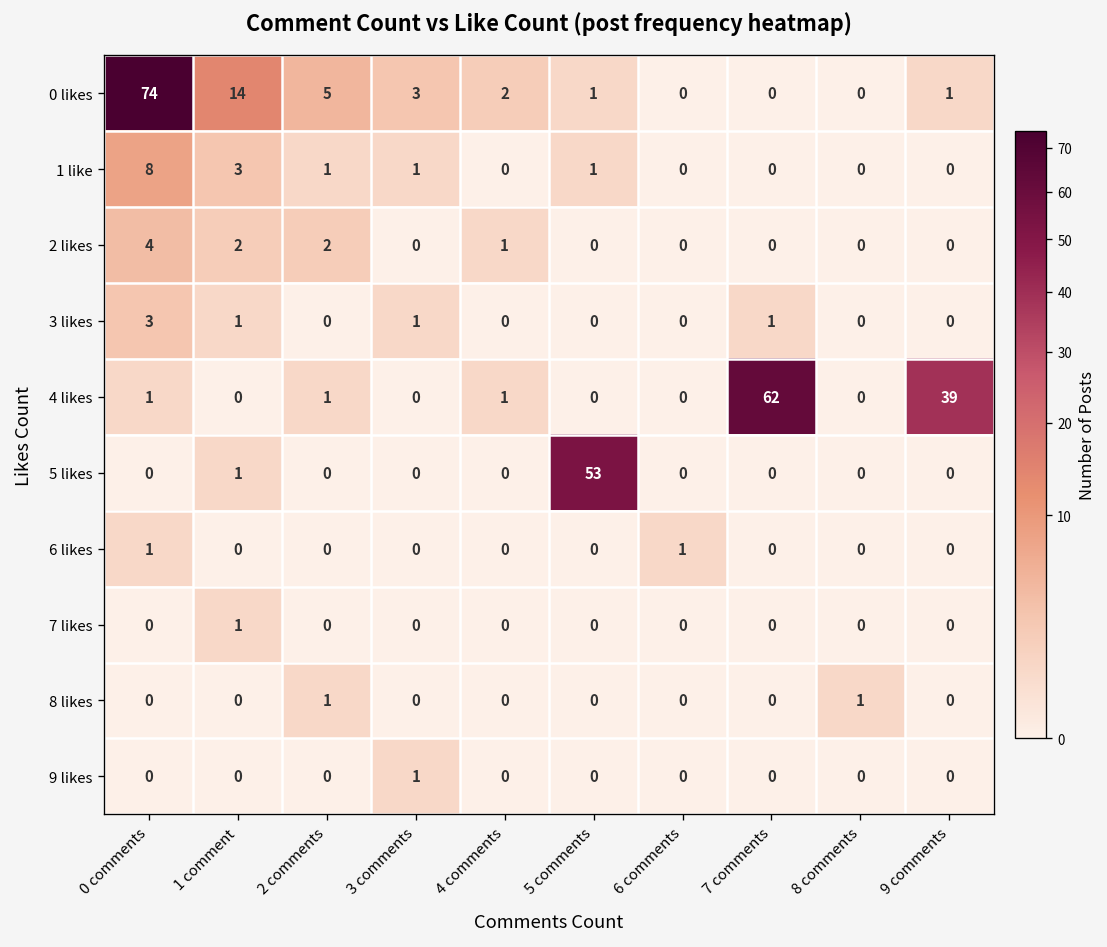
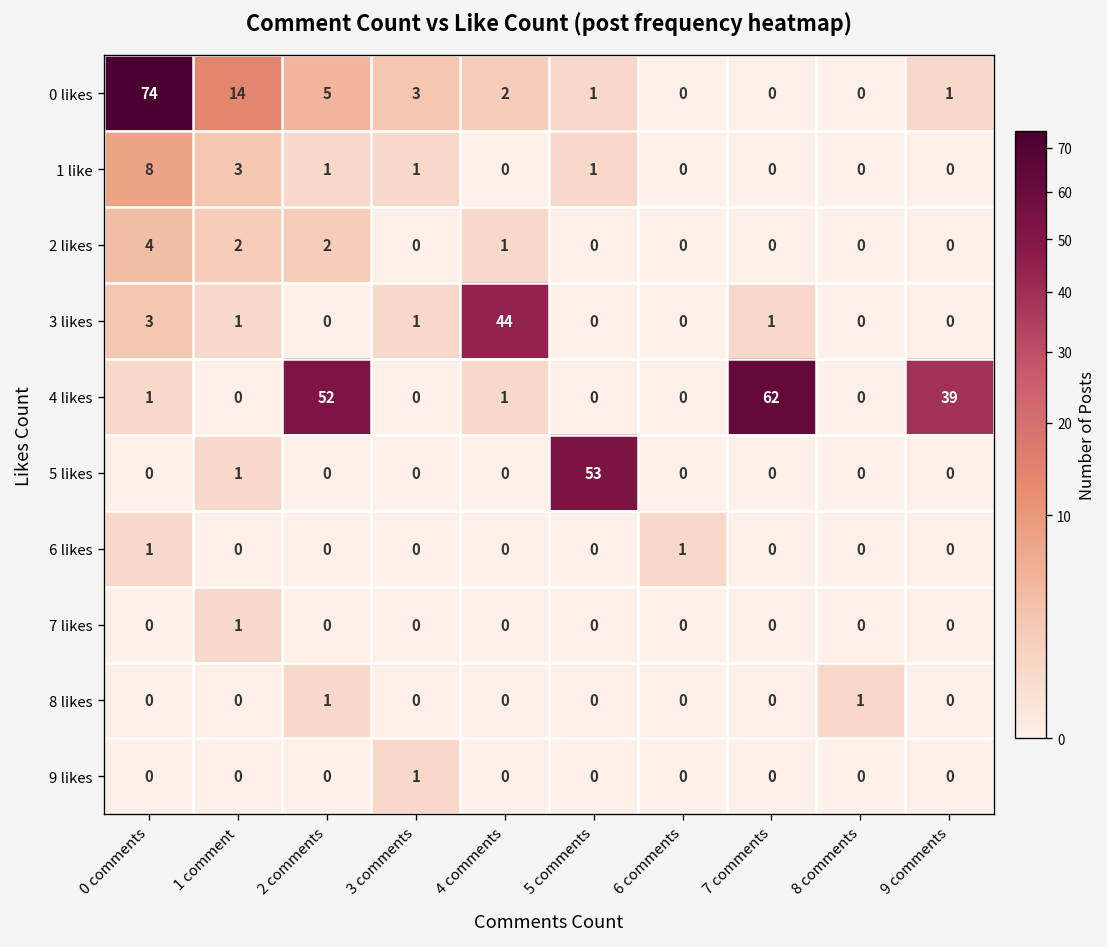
  {
    "0 likes": {
      "0 comments": 74,
      "1 comment": 14,
      "2 comments": 5,
      "3 comments": 3,
      "4 comments": 2,
      "5 comments": 1,
      "6 comments": 0,
      "7 comments": 0,
      "8 comments": 0,
      "9 comments": 1
    },
    "1 like": {
      "0 comments": 8,
      "1 comment": 3,
      "2 comments": 1,
      "3 comments": 1,
      "4 comments": 0,
      "5 comments": 1,
      "6 comments": 0,
      "7 comments": 0,
      "8 comments": 0,
      "9 comments": 0
    },
    "2 likes": {
      "0 comments": 4,
      "1 comment": 2,
      "2 comments": 2,
      "3 comments": 0,
      "4 comments": 1,
      "5 comments": 0,
      "6 comments": 0,
      "7 comments": 0,
      "8 comments": 0,
      "9 comments": 0
    },
    "3 likes": {
      "0 comments": 3,
      "1 comment": 1,
      "2 comments": 0,
      "3 comments": 1,
-     "4 comments": 0,
+     "4 comments": 44,
      "5 comments": 0,
      "6 comments": 0,
      "7 comments": 1,
      "8 comments": 0,
      "9 comments": 0
    },
    "4 likes": {
      "0 comments": 1,
      "1 comment": 0,
-     "2 comments": 1,
+     "2 comments": 52,
      "3 comments": 0,
      "4 comments": 1,
      "5 comments": 0,
      "6 comments": 0,
      "7 comments": 62,
      "8 comments": 0,
      "9 comments": 39
    },
    "5 likes": {
      "0 comments": 0,
      "1 comment": 1,
      "2 comments": 0,
      "3 comments": 0,
      "4 comments": 0,
      "5 comments": 53,
      "6 comments": 0,
      "7 comments": 0,
      "8 comments": 0,
      "9 comments": 0
    },
    "6 likes": {
      "0 comments": 1,
      "1 comment": 0,
      "2 comments": 0,
      "3 comments": 0,
      "4 comments": 0,
      "5 comments": 0,
      "6 comments": 1,
      "7 comments": 0,
      "8 comments": 0,
      "9 comments": 0
    },
    "7 likes": {
      "0 comments": 0,
      "1 comment": 1,
      "2 comments": 0,
      "3 comments": 0,
      "4 comments": 0,
      "5 comments": 0,
      "6 comments": 0,
      "7 comments": 0,
      "8 comments": 0,
      "9 comments": 0
    },
    "8 likes": {
      "0 comments": 0,
      "1 comment": 0,
      "2 comments": 1,
      "3 comments": 0,
      "4 comments": 0,
      "5 comments": 0,
      "6 comments": 0,
      "7 comments": 0,
      "8 comments": 1,
      "9 comments": 0
    },
    "9 likes": {
      "0 comments": 0,
      "1 comment": 0,
      "2 comments": 0,
      "3 comments": 1,
      "4 comments": 0,
      "5 comments": 0,
      "6 comments": 0,
      "7 comments": 0,
      "8 comments": 0,
      "9 comments": 0
    }
  }
